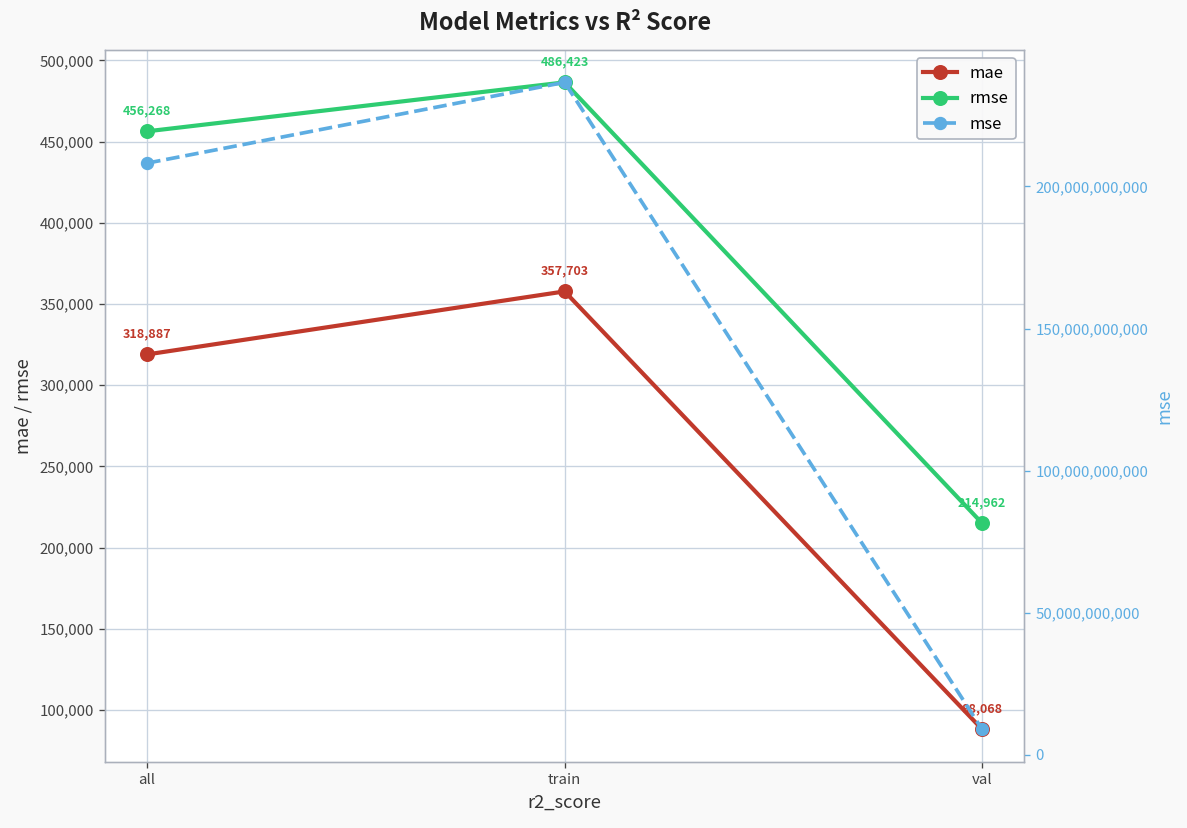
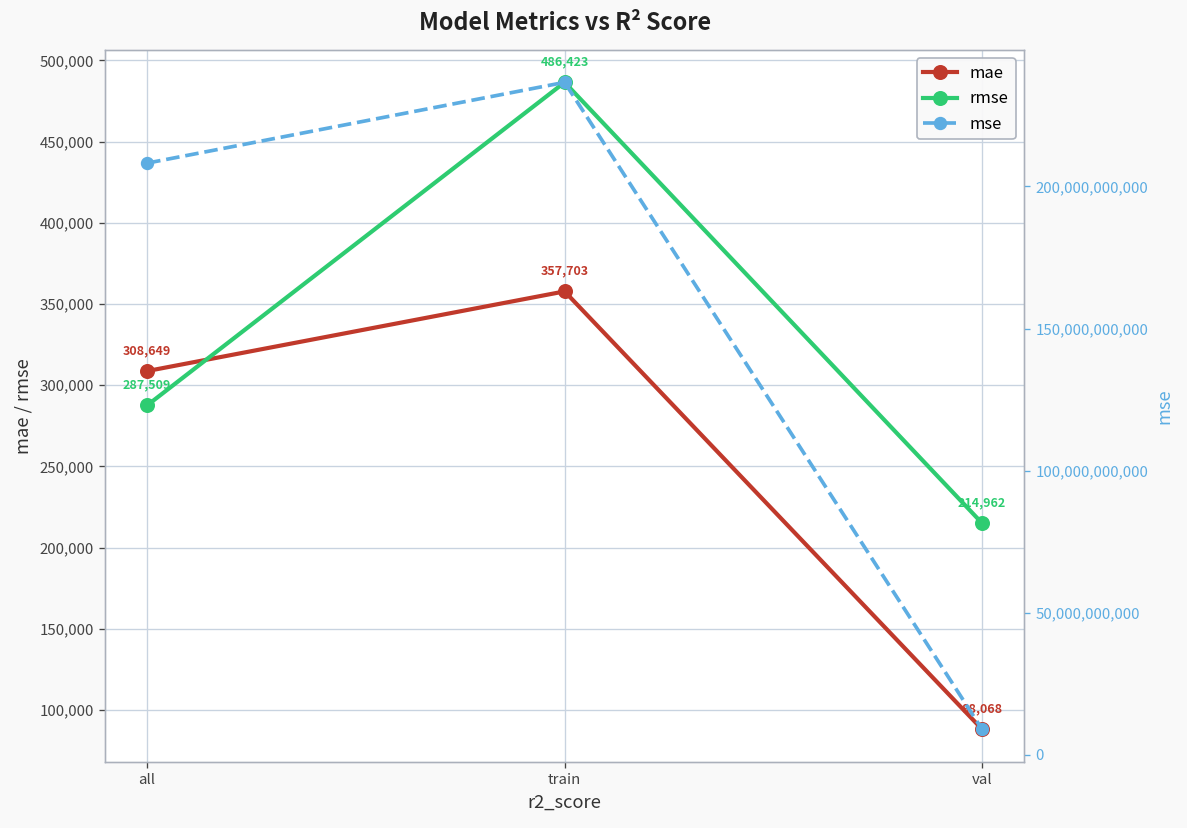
  {
    "mae": {
-     "all": "318,887",
+     "all": "308,649",
      "train": "357,703",
      "val": "88,068"
    },
    "rmse": {
-     "all": "456,268",
+     "all": "287,509",
      "train": "486,423",
      "val": "214,962"
    }
  }
